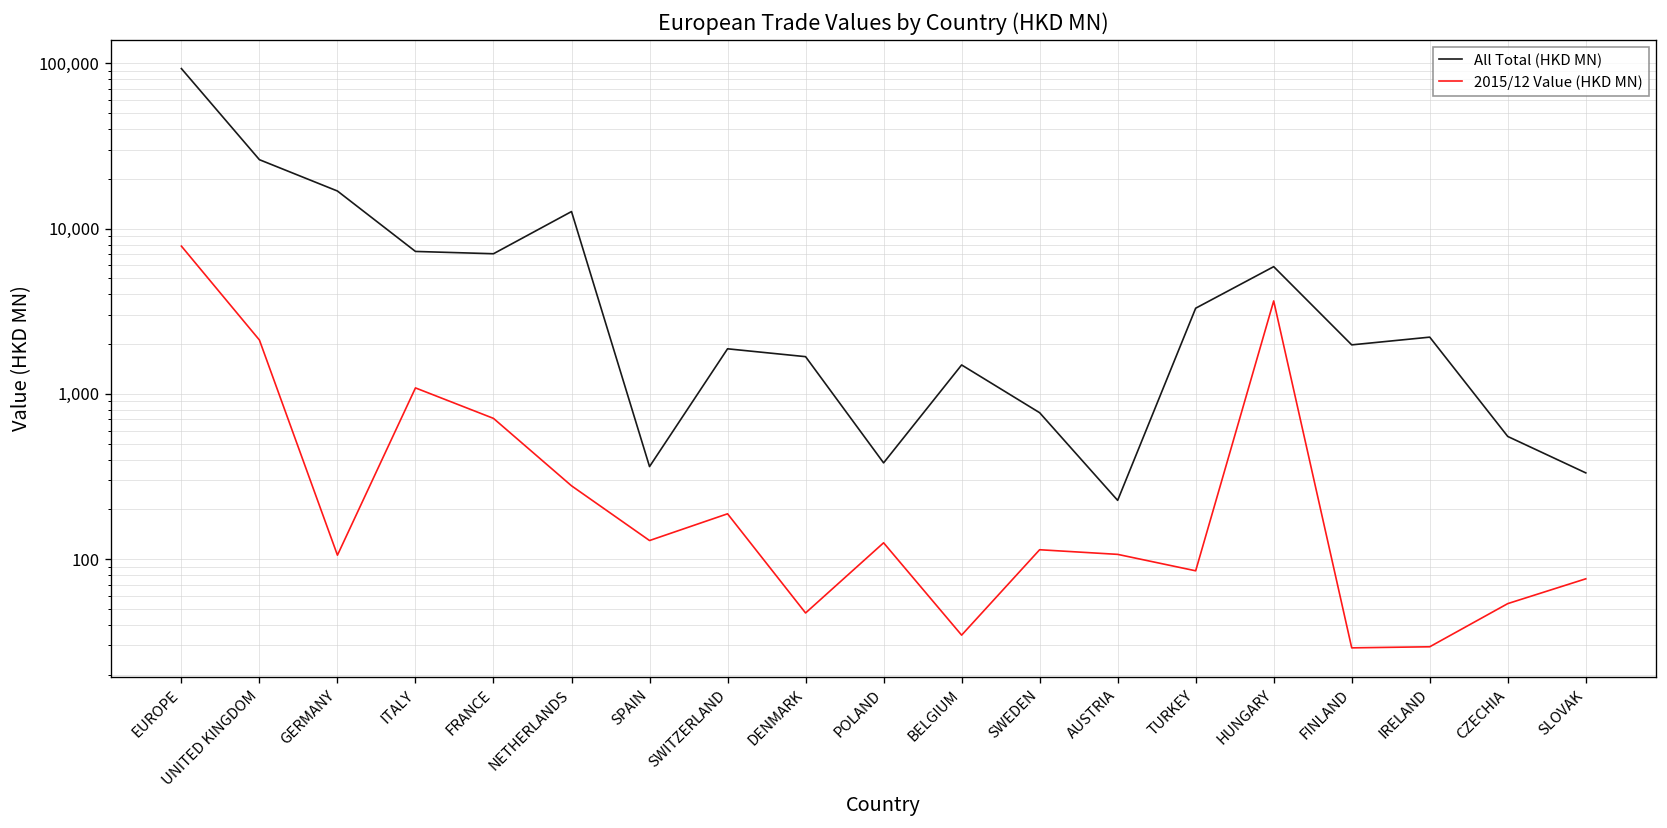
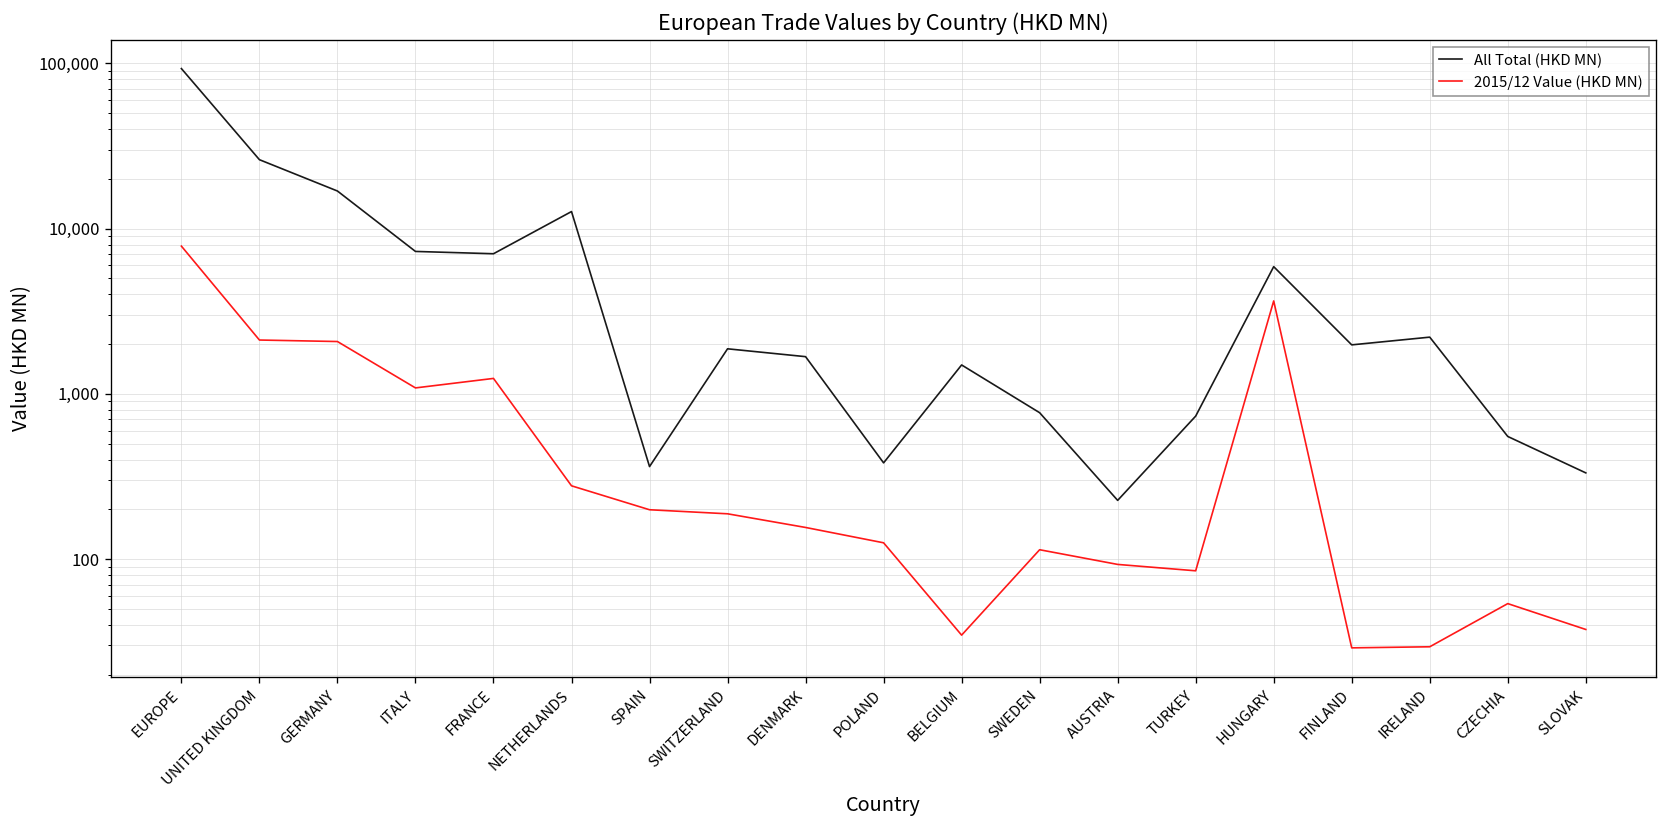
  {
    "All Total (HKD MN)": {
      "EUROPE": "90,000",
      "UNITED KINGDOM": "26,000",
      "GERMANY": "17,000",
      "ITALY": "7,000",
      "FRANCE": "7,000",
      "NETHERLANDS": "13,000",
      "SPAIN": "360",
      "SWITZERLAND": "1,900",
      "DENMARK": "1,700",
      "POLAND": "380",
      "BELGIUM": "1,500",
      "SWEDEN": "800",
      "AUSTRIA": "230",
-     "TURKEY": "3,300",
+     "TURKEY": "700",
      "HUNGARY": "5,900",
      "FINLAND": "2,000",
      "IRELAND": "2,200",
      "CZECHIA": "550",
      "SLOVAK": "330"
    },
    "2015/12 Value (HKD MN)": {
      "EUROPE": "8,000",
      "UNITED KINGDOM": "2,100",
-     "GERMANY": "110",
+     "GERMANY": "2,100",
      "ITALY": "1,100",
-     "FRANCE": "700",
+     "FRANCE": "1,200",
      "NETHERLANDS": "280",
-     "SPAIN": "130",
+     "SPAIN": "200",
      "SWITZERLAND": "190",
-     "DENMARK": "47",
+     "DENMARK": "160",
      "POLAND": "130",
      "BELGIUM": "35",
      "SWEDEN": "110",
-     "AUSTRIA": "110",
+     "AUSTRIA": "90",
      "TURKEY": "80",
      "HUNGARY": "3,700",
      "FINLAND": "29",
      "IRELAND": "29",
      "CZECHIA": "54",
-     "SLOVAK": "80"
+     "SLOVAK": "38"
    }
  }
